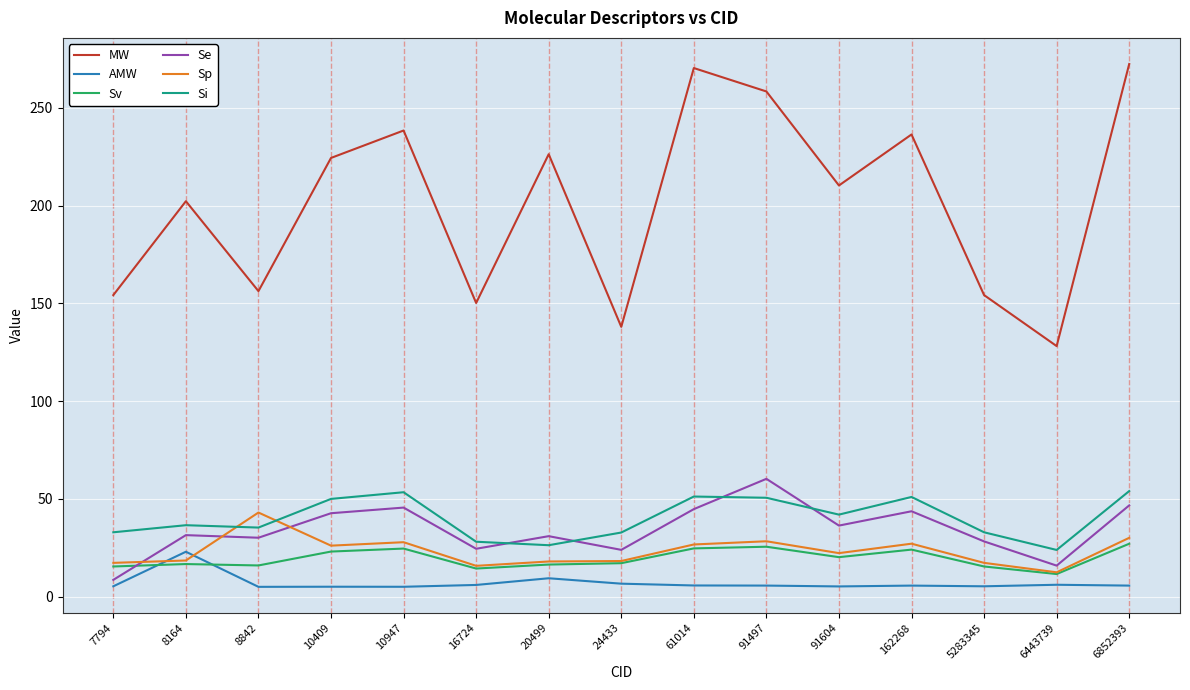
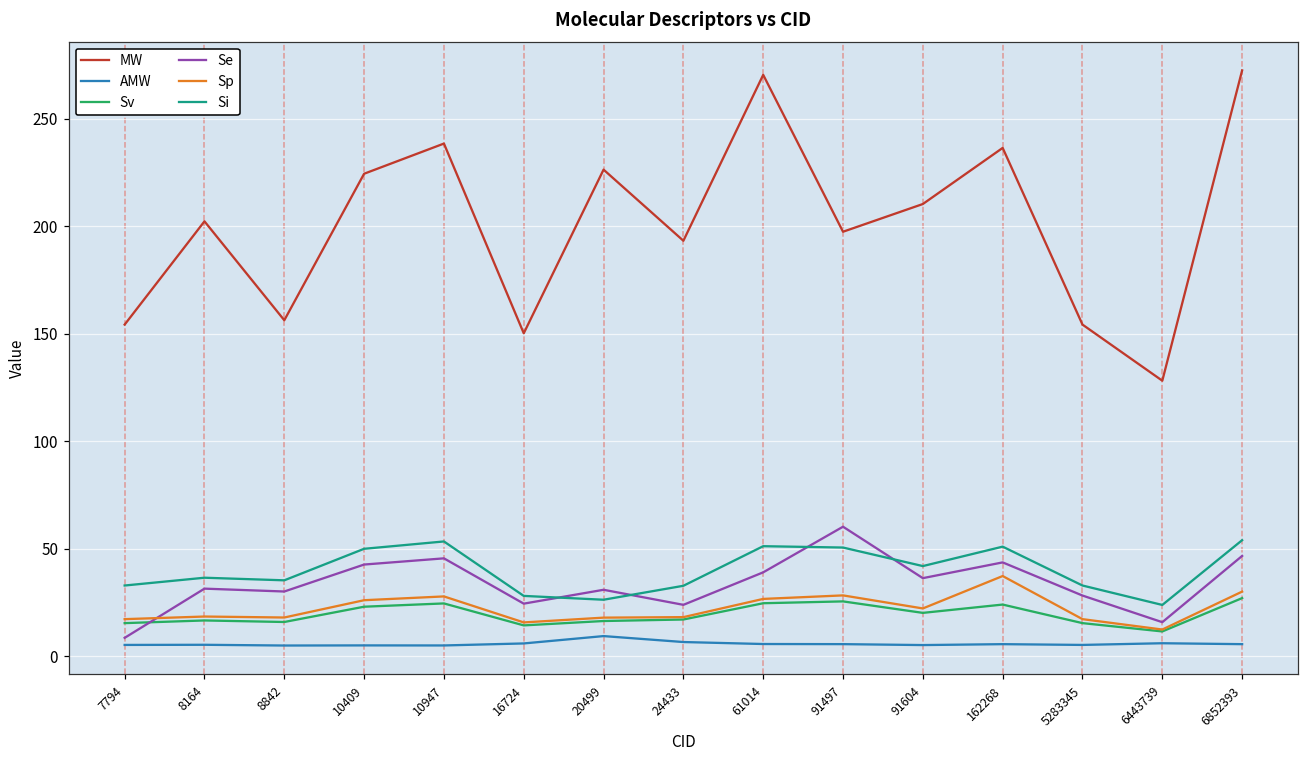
  {
    "MW": {
      "7794": 154,
      "8164": 202,
      "8842": 156,
      "10409": 224,
      "10947": 238,
      "16724": 150,
      "20499": 226,
-     "24433": 138,
+     "24433": 193,
      "61014": 270,
-     "91497": 258,
+     "91497": 197,
      "91604": 210,
      "162268": 236,
      "5283345": 154,
      "6443739": 128,
      "6852393": 272
    },
    "AMW": {
      "7794": 5,
-     "8164": 23,
+     "8164": 5,
      "8842": 5,
      "10409": 5,
      "10947": 5,
      "16724": 6,
      "20499": 9,
      "24433": 7,
      "61014": 6,
      "91497": 6,
      "91604": 5,
      "162268": 6,
      "5283345": 5,
      "6443739": 6,
      "6852393": 6
    },
    "Se": {
      "7794": 9,
      "8164": 31,
      "8842": 30,
      "10409": 43,
      "10947": 46,
      "16724": 25,
      "20499": 31,
      "24433": 24,
-     "61014": 45,
+     "61014": 39,
      "91497": 60,
      "91604": 36,
      "162268": 44,
      "5283345": 28,
      "6443739": 16,
      "6852393": 47
    },
    "Sp": {
      "7794": 17,
      "8164": 19,
-     "8842": 43,
+     "8842": 18,
      "10409": 26,
      "10947": 28,
      "16724": 16,
      "20499": 18,
      "61014": 27,
      "91497": 28,
      "91604": 22,
-     "162268": 27,
+     "162268": 37,
      "5283345": 17,
      "6852393": 30
    }
  }
